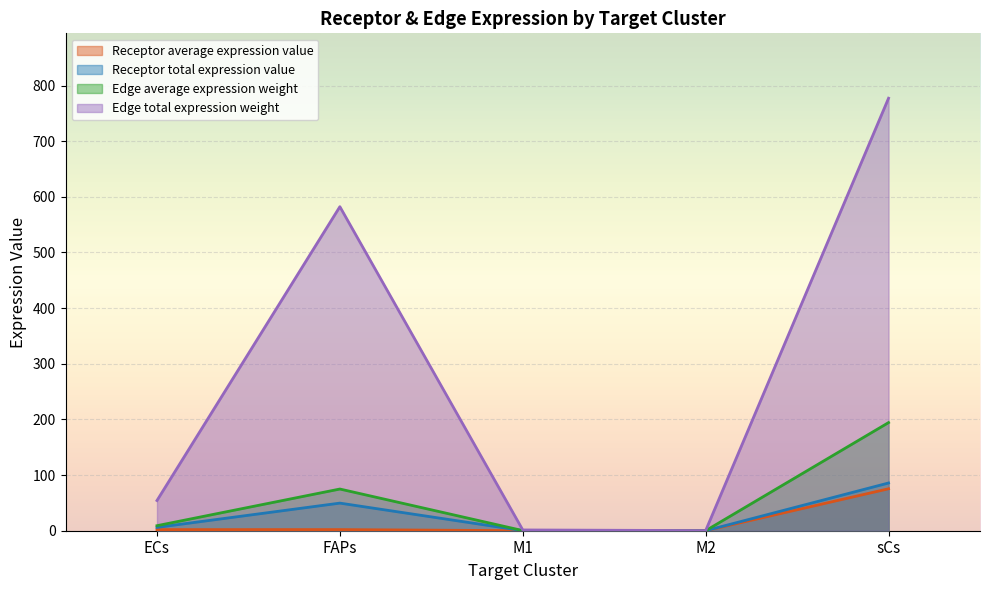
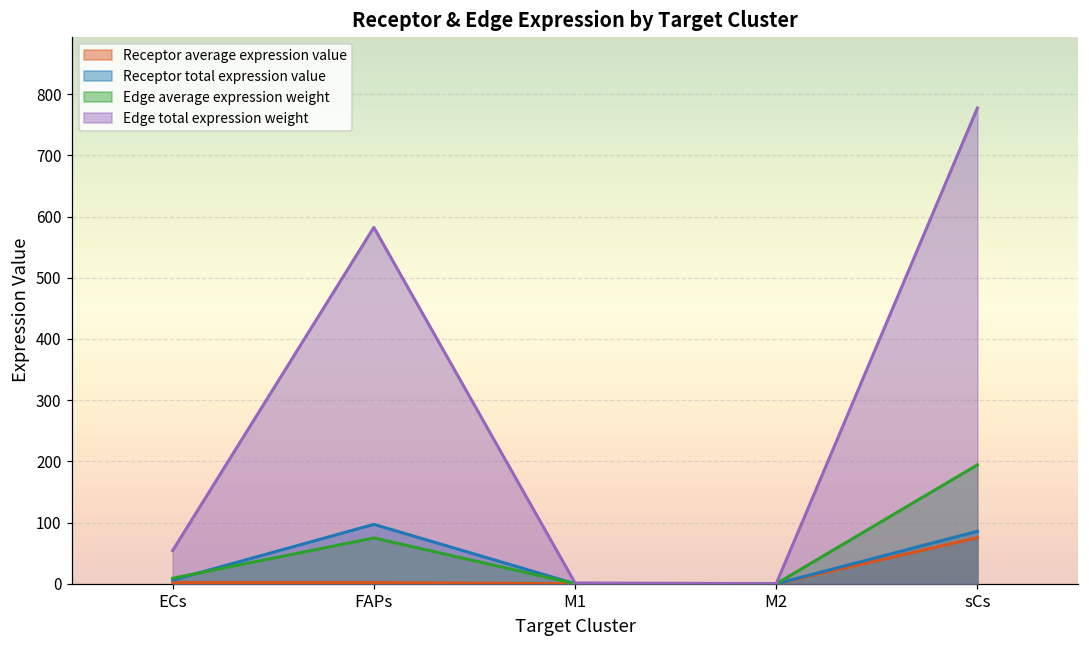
  {
    "Receptor average expression value": {
      "FAPs": 0,
      "sCs": 80
    },
    "Receptor total expression value": {
-     "FAPs": 50,
+     "FAPs": 100,
      "sCs": 90
    },
    "Edge average expression weight": {
      "FAPs": 70,
      "sCs": 190
    },
    "Edge total expression weight": {
      "ECs": 50,
      "FAPs": 580,
      "sCs": 780
    }
  }
